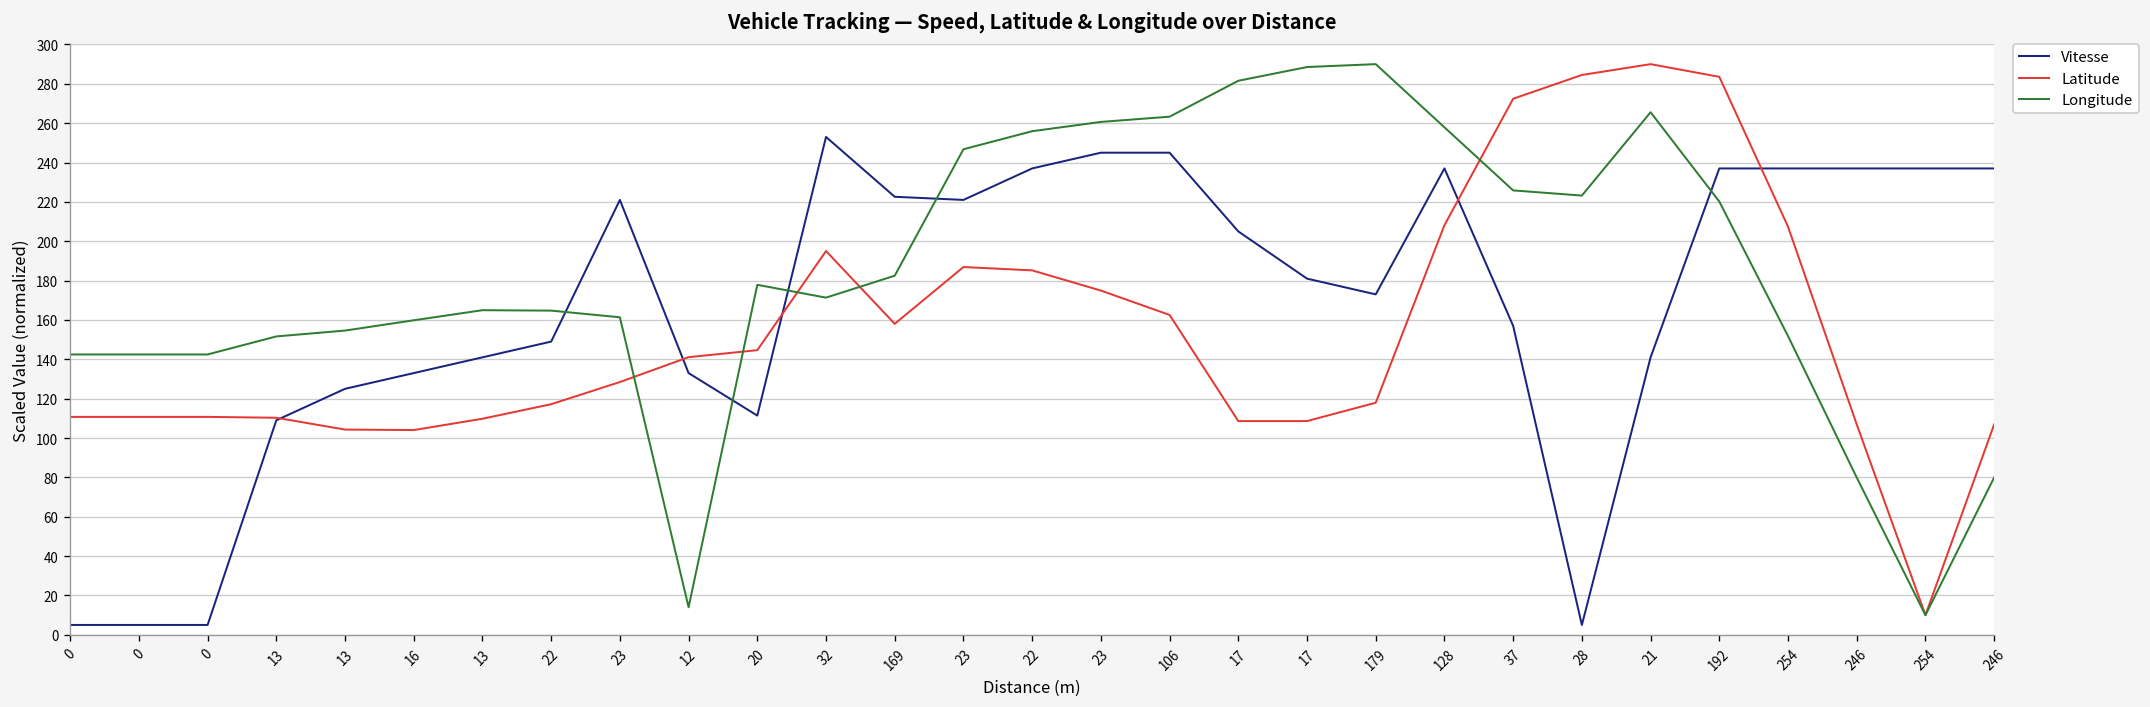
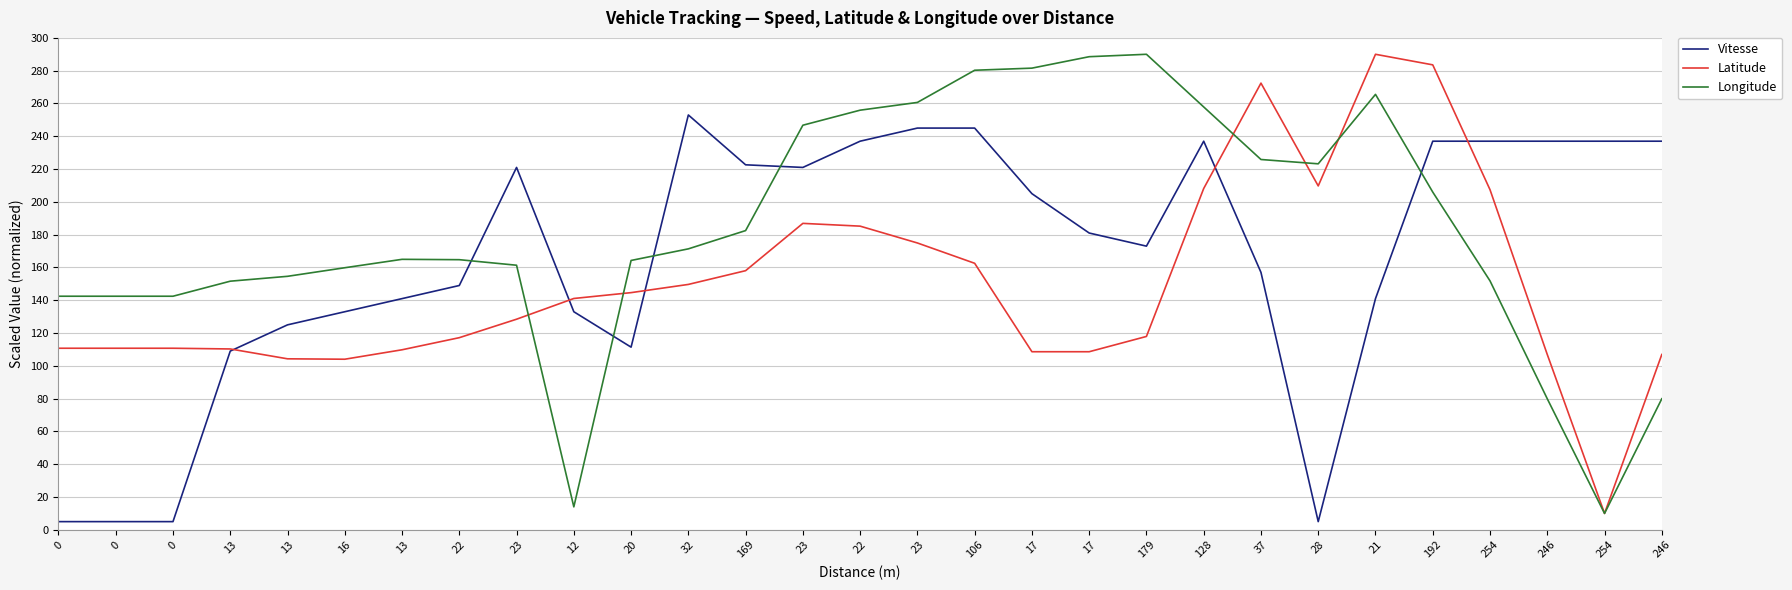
  {
    "Vitesse": {
      "16": 133,
      "12": 133,
      "20": 111,
      "32": 253,
      "169": 223,
      "106": 245,
      "179": 173,
      "128": 237,
      "37": 157,
      "28": 5,
      "21": 141,
      "192": 237
    },
    "Latitude": {
      "16": 104,
      "12": 141,
      "20": 145,
-     "32": 195,
+     "32": 150,
      "169": 158,
      "106": 163,
      "179": 118,
      "128": 208,
      "37": 272,
-     "28": 284,
+     "28": 210,
      "21": 290,
      "192": 284
    },
    "Longitude": {
      "16": 160,
      "12": 14,
-     "20": 178,
+     "20": 164,
      "32": 171,
      "169": 182,
-     "106": 263,
+     "106": 280,
      "179": 290,
      "128": 258,
      "37": 226,
      "28": 223,
      "21": 266,
-     "192": 220
+     "192": 206
    }
  }
